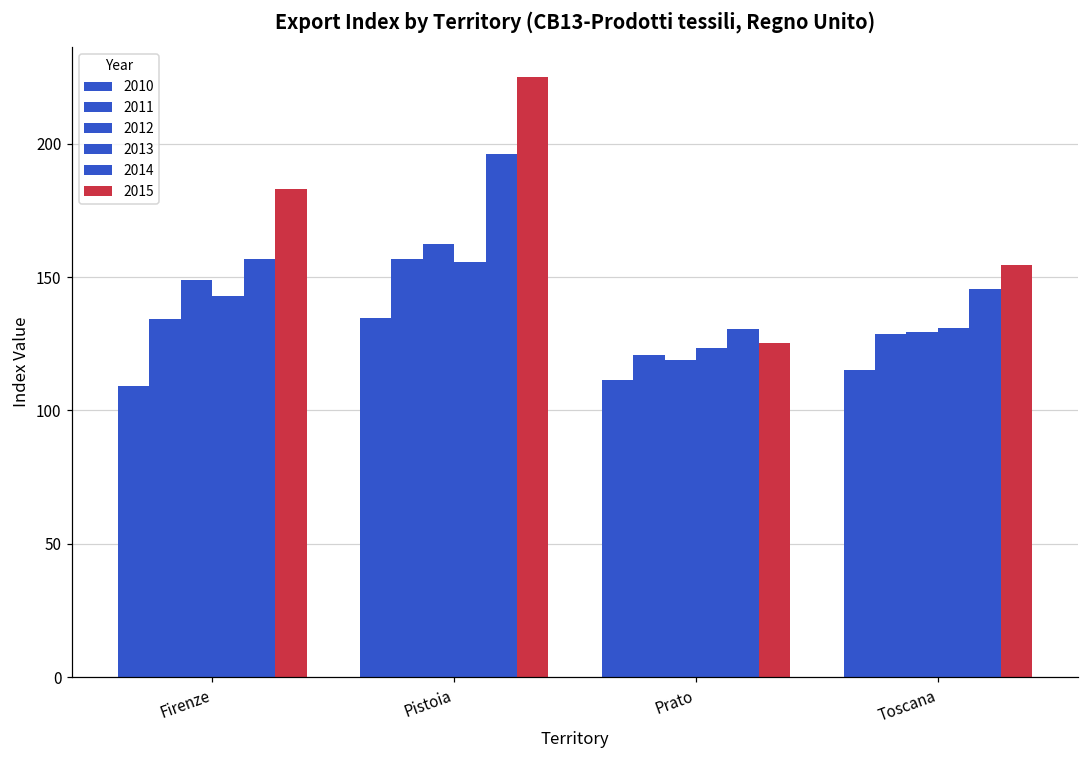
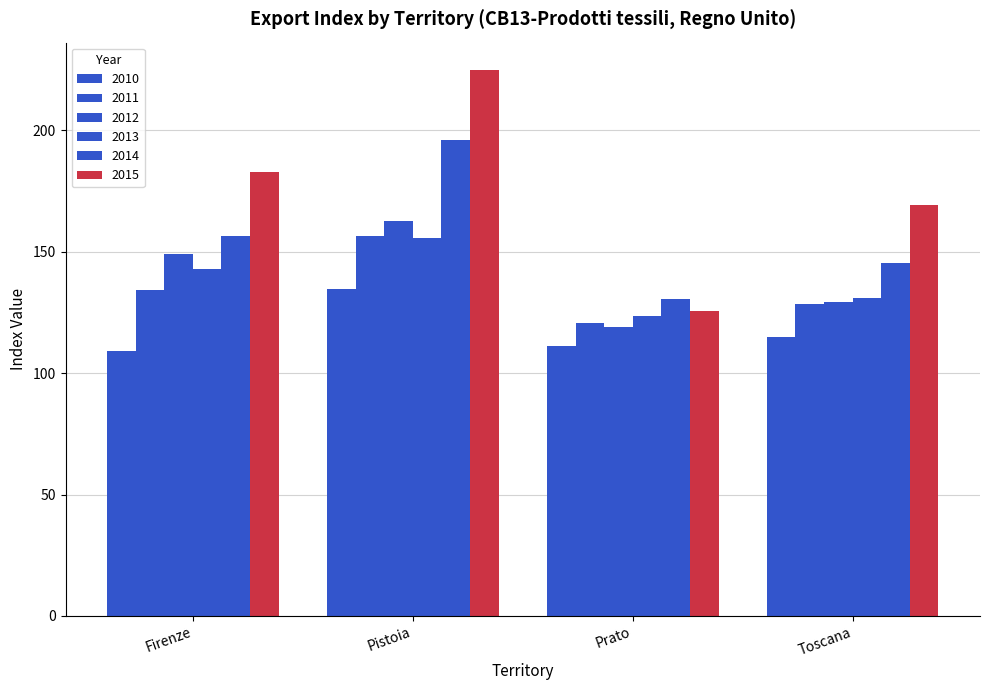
  {
    "2015": {
      "Firenze": 183,
      "Pistoia": 225,
      "Prato": 125,
-     "Toscana": 154
+     "Toscana": 169
    }
  }
